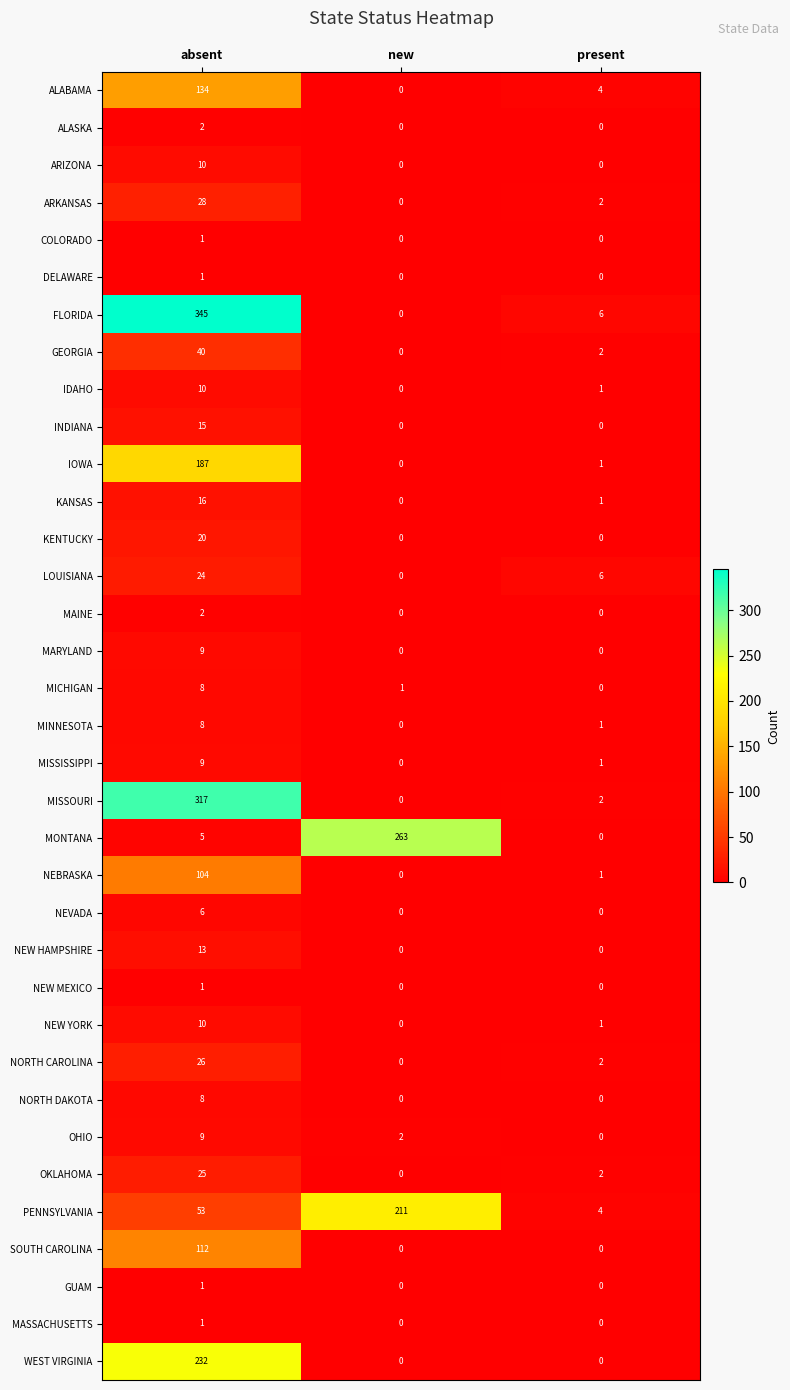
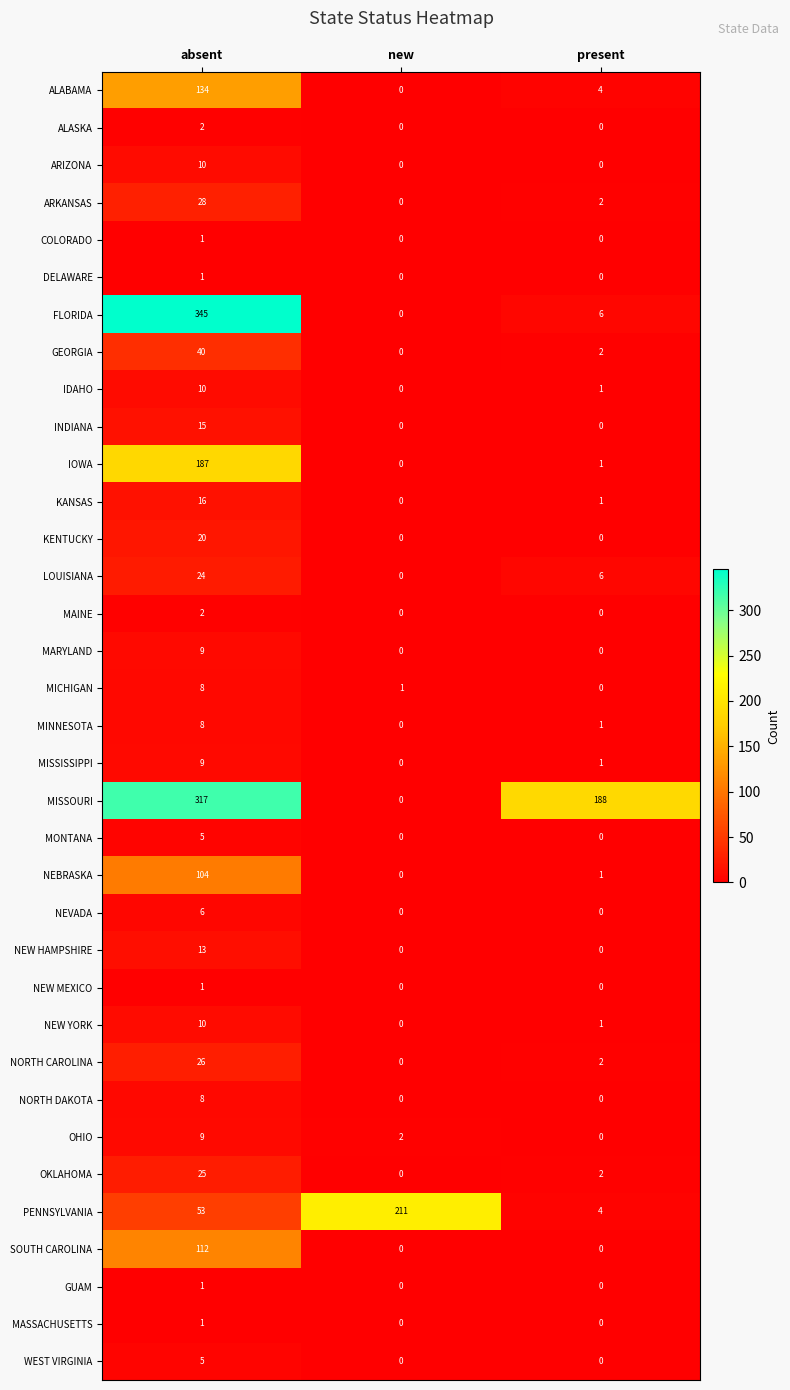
  {
    "ALABAMA": {
      "absent": 134,
      "new": 0,
      "present": 4
    },
    "ALASKA": {
      "absent": 2,
      "new": 0,
      "present": 0
    },
    "ARIZONA": {
      "absent": 10,
      "new": 0,
      "present": 0
    },
    "ARKANSAS": {
      "absent": 28,
      "new": 0,
      "present": 2
    },
    "COLORADO": {
      "absent": 1,
      "new": 0,
      "present": 0
    },
    "DELAWARE": {
      "absent": 1,
      "new": 0,
      "present": 0
    },
    "FLORIDA": {
      "absent": 345,
      "new": 0,
      "present": 6
    },
    "GEORGIA": {
      "absent": 40,
      "new": 0,
      "present": 2
    },
    "IDAHO": {
      "absent": 10,
      "new": 0,
      "present": 1
    },
    "INDIANA": {
      "absent": 15,
      "new": 0,
      "present": 0
    },
    "IOWA": {
      "absent": 187,
      "new": 0,
      "present": 1
    },
    "KANSAS": {
      "absent": 16,
      "new": 0,
      "present": 1
    },
    "KENTUCKY": {
      "absent": 20,
      "new": 0,
      "present": 0
    },
    "LOUISIANA": {
      "absent": 24,
      "new": 0,
      "present": 6
    },
    "MAINE": {
      "absent": 2,
      "new": 0,
      "present": 0
    },
    "MARYLAND": {
      "absent": 9,
      "new": 0,
      "present": 0
    },
    "MICHIGAN": {
      "absent": 8,
      "new": 1,
      "present": 0
    },
    "MINNESOTA": {
      "absent": 8,
      "new": 0,
      "present": 1
    },
    "MISSISSIPPI": {
      "absent": 9,
      "new": 0,
      "present": 1
    },
    "MISSOURI": {
      "absent": 317,
      "new": 0,
-     "present": 2
+     "present": 188
    },
    "MONTANA": {
      "absent": 5,
-     "new": 263,
+     "new": 0,
      "present": 0
    },
    "NEBRASKA": {
      "absent": 104,
      "new": 0,
      "present": 1
    },
    "NEVADA": {
      "absent": 6,
      "new": 0,
      "present": 0
    },
    "NEW HAMPSHIRE": {
      "absent": 13,
      "new": 0,
      "present": 0
    },
    "NEW MEXICO": {
      "absent": 1,
      "new": 0,
      "present": 0
    },
    "NEW YORK": {
      "absent": 10,
      "new": 0,
      "present": 1
    },
    "NORTH CAROLINA": {
      "absent": 26,
      "new": 0,
      "present": 2
    },
    "NORTH DAKOTA": {
      "absent": 8,
      "new": 0,
      "present": 0
    },
    "OHIO": {
      "absent": 9,
      "new": 2,
      "present": 0
    },
    "OKLAHOMA": {
      "absent": 25,
      "new": 0,
      "present": 2
    },
    "PENNSYLVANIA": {
      "absent": 53,
      "new": 211,
      "present": 4
    },
    "SOUTH CAROLINA": {
      "absent": 112,
      "new": 0,
      "present": 0
    },
    "GUAM": {
      "absent": 1,
      "new": 0,
      "present": 0
    },
    "MASSACHUSETTS": {
      "absent": 1,
      "new": 0,
      "present": 0
    },
    "WEST VIRGINIA": {
-     "absent": 232,
+     "absent": 5,
      "new": 0,
      "present": 0
    }
  }
